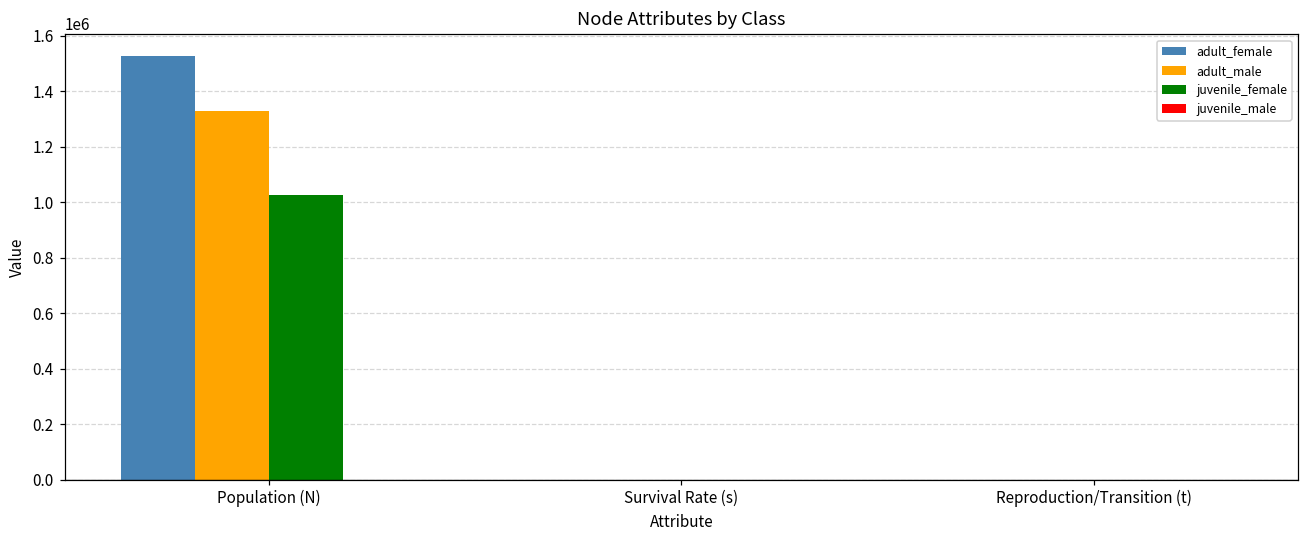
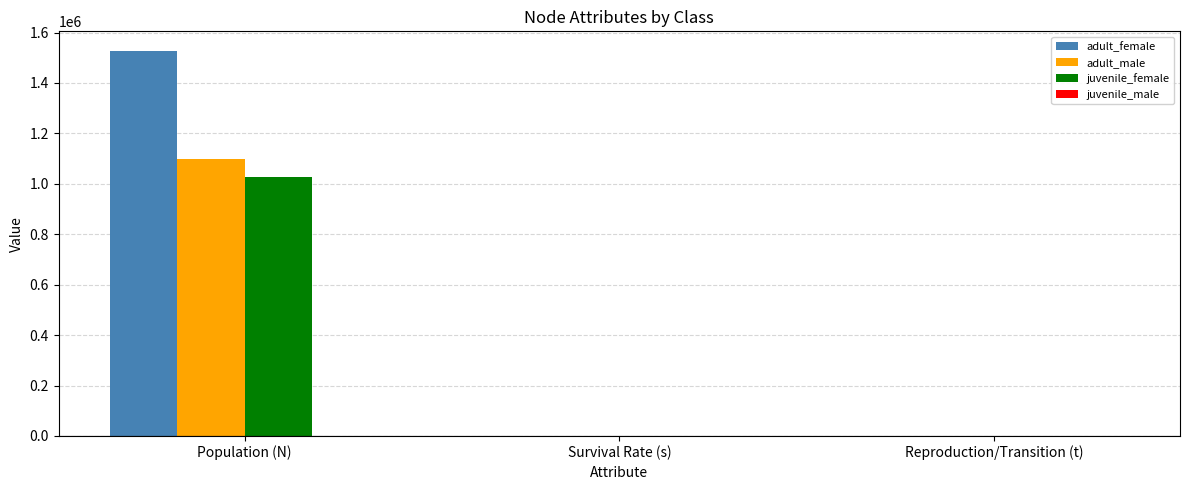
  {
    "adult_female": {
      "Population (N)": 1530000,
      "Reproduction/Transition (t)": 0
    },
    "adult_male": {
-     "Population (N)": 1330000,
+     "Population (N)": 1100000,
      "Reproduction/Transition (t)": 0
    },
    "juvenile_female": {
      "Population (N)": 1030000,
      "Reproduction/Transition (t)": 0
    },
    "juvenile_male": {
      "Population (N)": 0,
      "Survival Rate (s)": 0,
      "Reproduction/Transition (t)": 0
    }
  }
